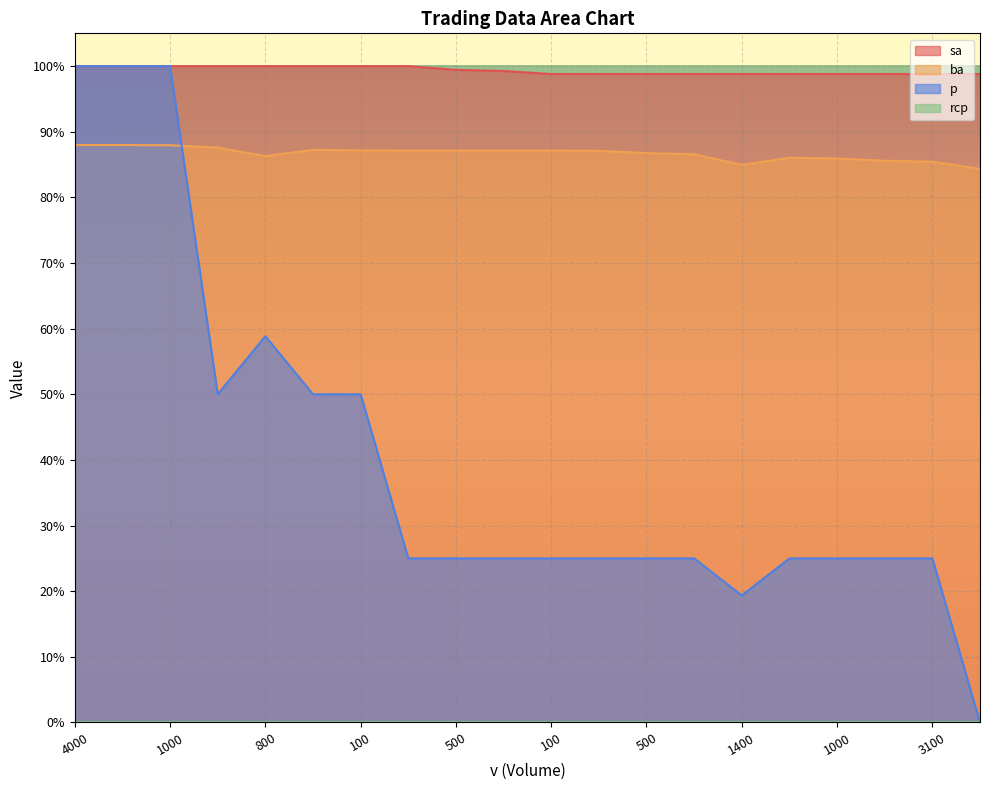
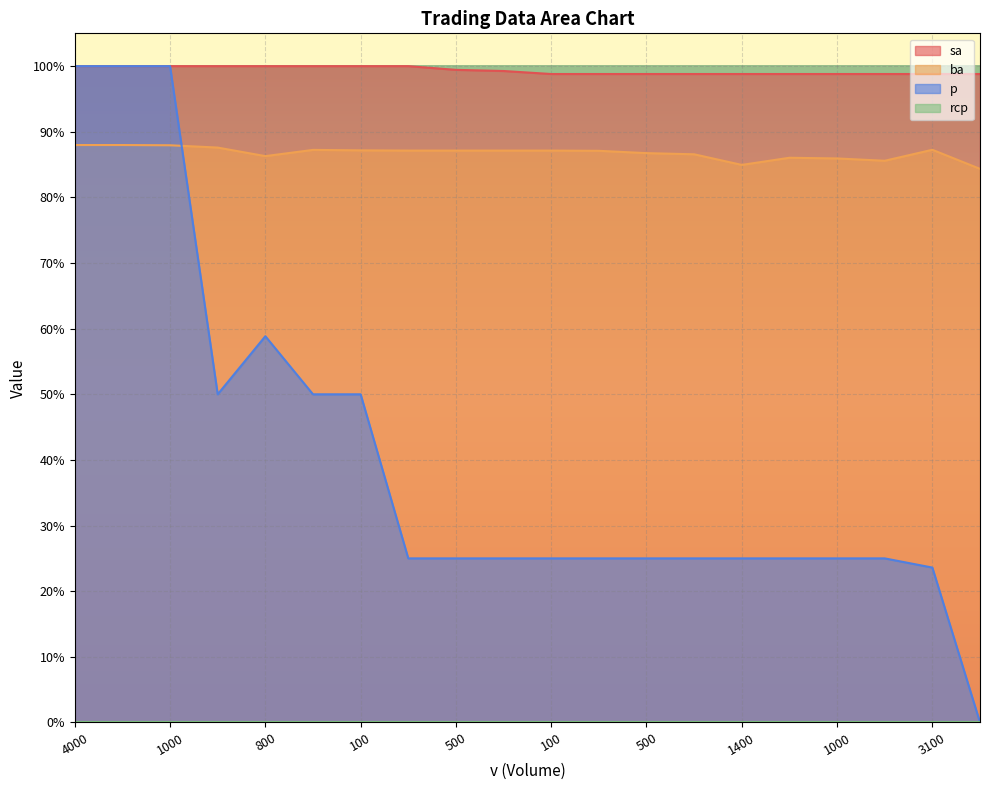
  {
    "sa": {
      "800": "100%",
      "1400": "99%"
    },
    "ba": {
      "4000": "88%",
      "800": "86%",
      "1400": "85%",
-     "3100": "85%"
+     "3100": "87%"
    },
    "p": {
      "800": "59%",
-     "1400": "19%",
-     "3100": "25%"
+     "1400": "25%",
+     "3100": "24%"
    },
    "rcp": {
      "4000": "0%",
      "800": "0%",
      "1400": "0%",
      "3100": "0%"
    }
  }
